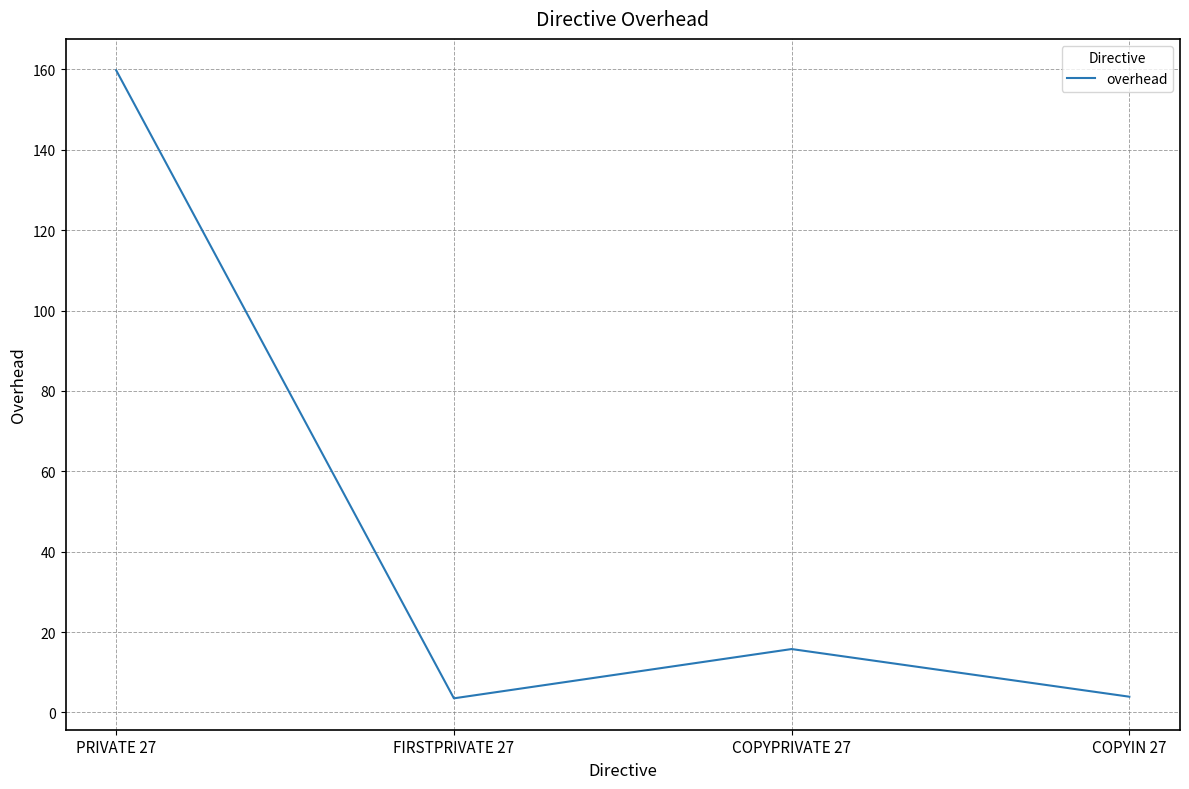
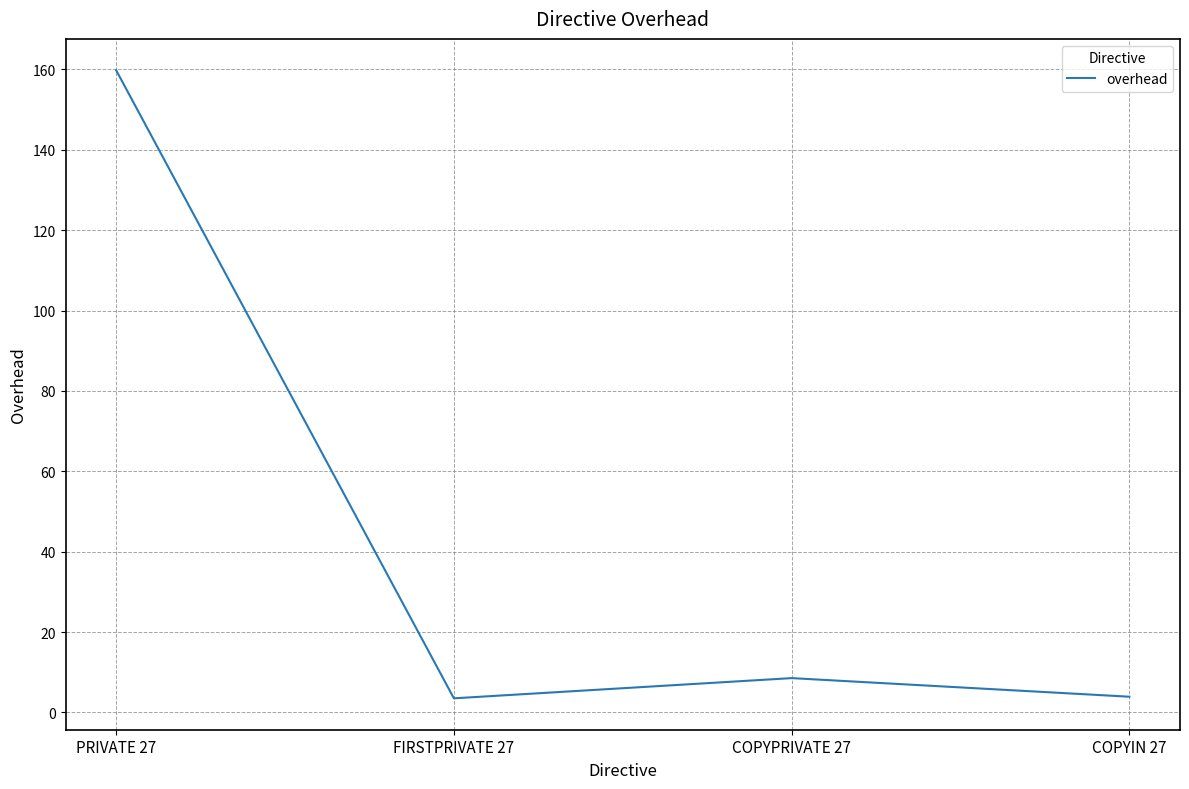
  {
    "PRIVATE 27": 160,
    "FIRSTPRIVATE 27": 4,
-   "COPYPRIVATE 27": 16,
+   "COPYPRIVATE 27": 9,
    "COPYIN 27": 4
  }
